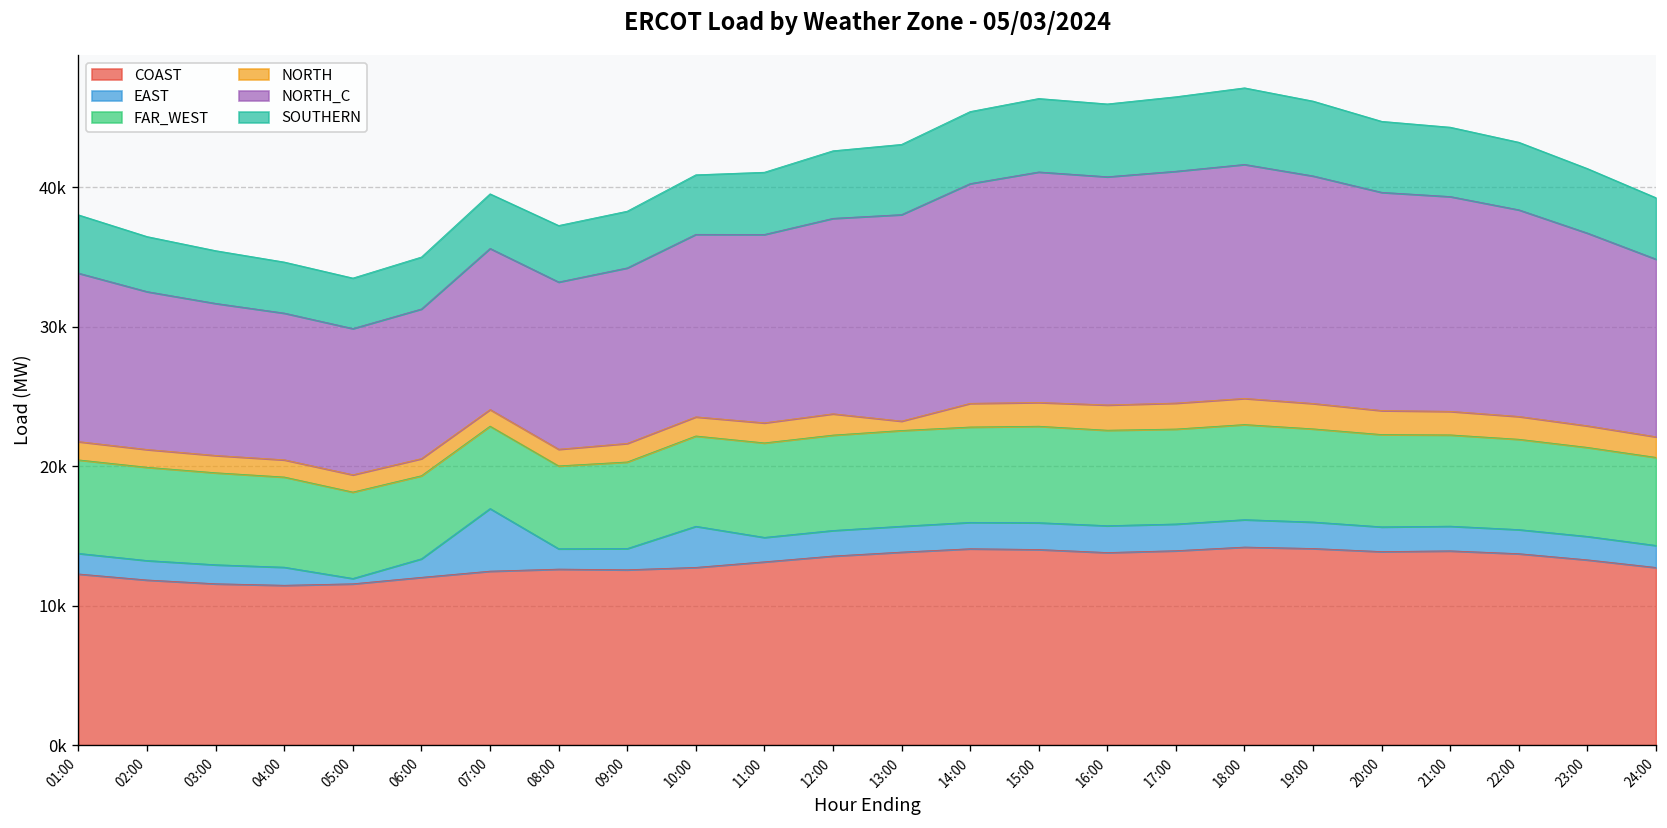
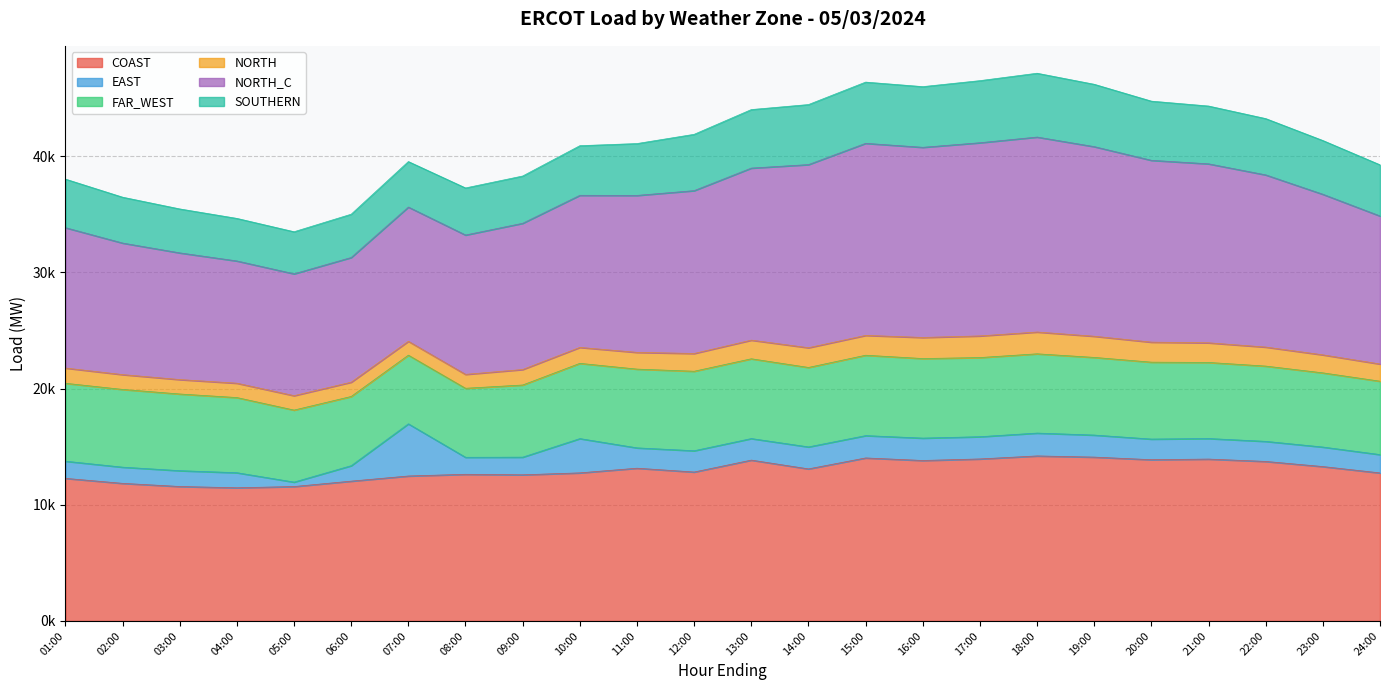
  {
    "COAST": {
      "01:00": 12300,
      "02:00": 11800,
      "03:00": 11600,
      "04:00": 11500,
      "05:00": 11600,
      "06:00": 12000,
      "07:00": 12500,
      "08:00": 12600,
      "09:00": 12600,
      "10:00": 12700,
      "11:00": 13100,
-     "12:00": 13600,
+     "12:00": 12800,
      "13:00": 13800,
-     "14:00": 14100,
+     "14:00": 13100,
      "15:00": 14000,
      "16:00": 13800,
      "17:00": 13900,
      "18:00": 14200,
      "19:00": 14100,
      "20:00": 13900,
      "21:00": 13900,
      "22:00": 13700,
      "23:00": 13300,
      "24:00": 12700
    },
    "EAST": {
      "01:00": 1500,
      "02:00": 1400,
      "03:00": 1400,
      "04:00": 1300,
      "05:00": 400,
      "06:00": 1300,
      "07:00": 4500,
      "08:00": 1500,
      "09:00": 1500,
      "10:00": 3000,
      "11:00": 1800,
      "12:00": 1800,
      "13:00": 1900,
      "14:00": 1900,
      "15:00": 1900,
      "16:00": 1900,
      "17:00": 1900,
      "18:00": 2000,
      "19:00": 1900,
      "20:00": 1800,
      "21:00": 1800,
      "22:00": 1700,
      "23:00": 1700,
      "24:00": 1600
    },
    "NORTH": {
      "01:00": 1300,
      "02:00": 1300,
      "03:00": 1200,
      "04:00": 1200,
      "05:00": 1200,
      "06:00": 1200,
      "07:00": 1200,
      "08:00": 1200,
      "09:00": 1300,
      "10:00": 1400,
      "11:00": 1400,
      "12:00": 1500,
-     "13:00": 700,
+     "13:00": 1600,
      "14:00": 1700,
      "15:00": 1700,
      "16:00": 1800,
      "17:00": 1900,
      "18:00": 1900,
      "19:00": 1800,
      "20:00": 1700,
      "21:00": 1700,
      "22:00": 1600,
      "23:00": 1500,
      "24:00": 1500
    },
    "NORTH_C": {
      "01:00": 12100,
      "02:00": 11300,
      "03:00": 10900,
      "04:00": 10500,
      "05:00": 10500,
      "06:00": 10700,
      "07:00": 11600,
      "08:00": 12000,
      "09:00": 12600,
      "10:00": 13100,
      "11:00": 13500,
      "12:00": 14000,
      "13:00": 14800,
      "14:00": 15800,
      "15:00": 16500,
      "16:00": 16400,
      "17:00": 16600,
      "18:00": 16800,
      "19:00": 16300,
      "20:00": 15600,
      "21:00": 15400,
      "22:00": 14800,
      "23:00": 13800,
      "24:00": 12700
    }
  }
